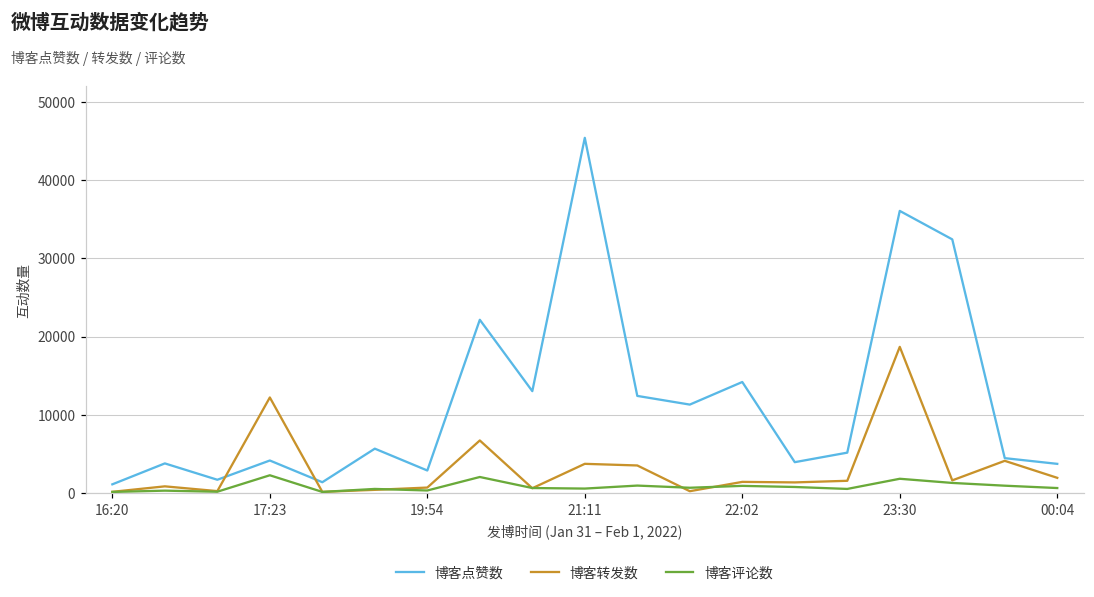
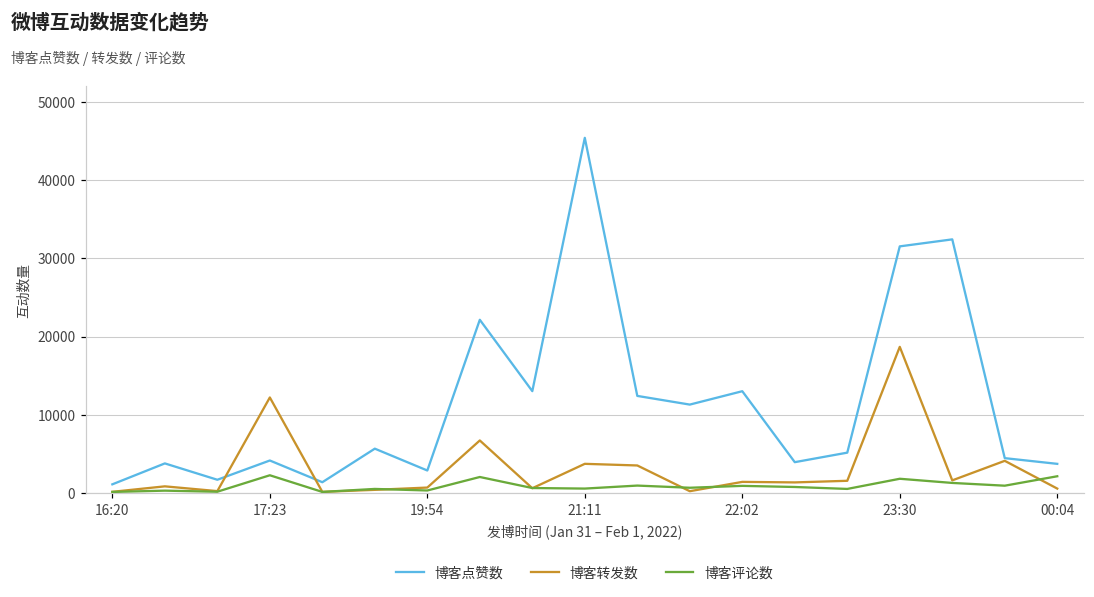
  {
    "博客点赞数": {
      "16:20": 1000,
      "17:23": 4000,
      "19:54": 3000,
      "21:11": 45000,
-     "22:02": 14000,
-     "23:30": 36000,
+     "22:02": 13000,
+     "23:30": 32000,
      "00:04": 4000
    },
    "博客转发数": {
      "17:23": 12000,
      "19:54": 1000,
      "21:11": 4000,
      "22:02": 1000,
      "23:30": 19000,
-     "00:04": 2000
+     "00:04": 1000
    },
    "博客评论数": {
      "17:23": 2000,
      "19:54": 0,
      "21:11": 1000,
      "22:02": 1000,
      "23:30": 2000,
-     "00:04": 1000
+     "00:04": 2000
    }
  }
